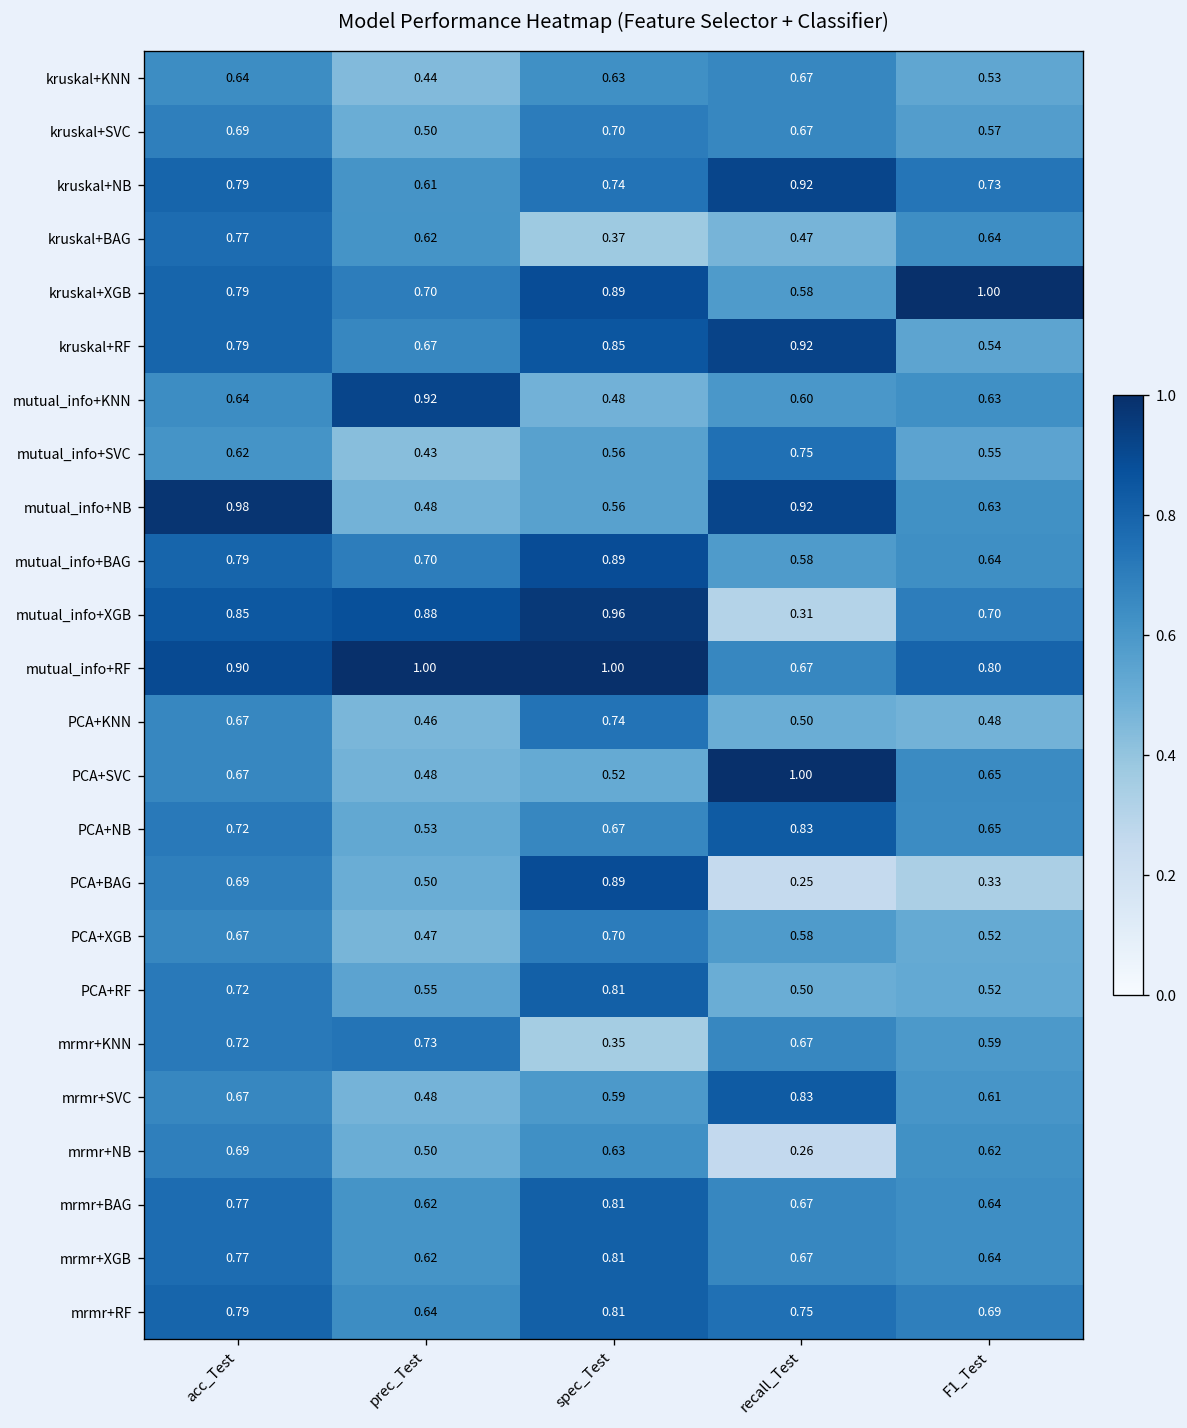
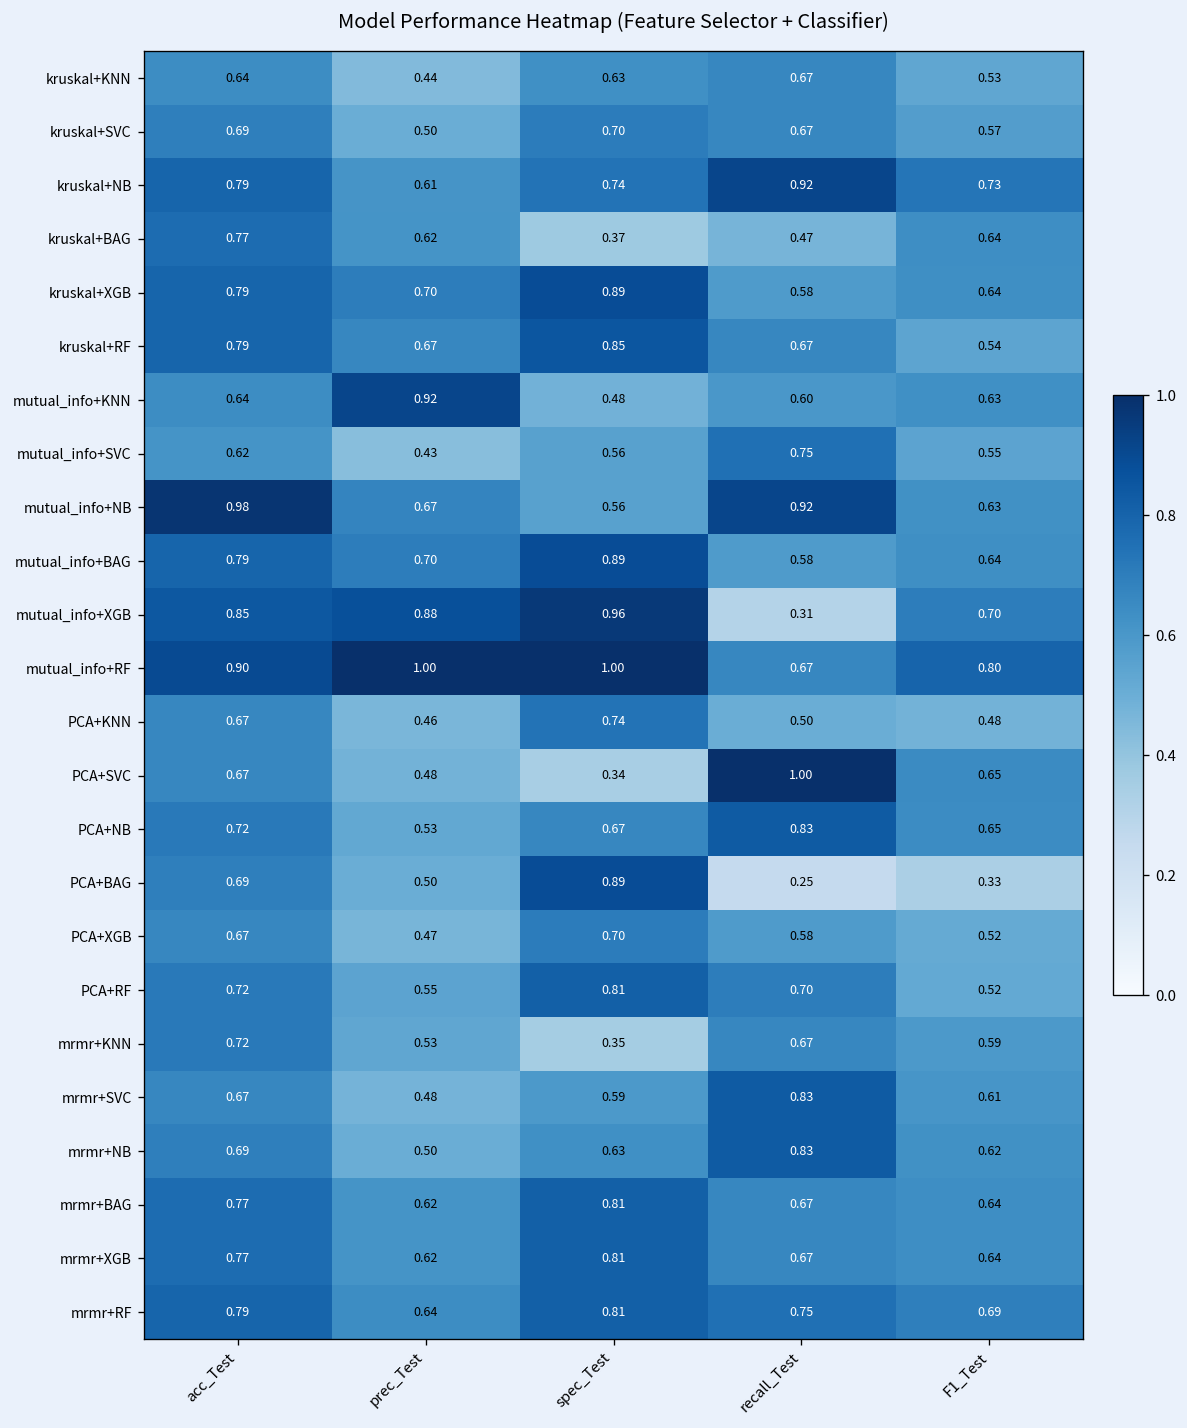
  {
    "kruskal+KNN": {
      "acc_Test": 0.64,
      "prec_Test": 0.44,
      "spec_Test": 0.63,
      "recall_Test": 0.67,
      "F1_Test": 0.53
    },
    "kruskal+SVC": {
      "acc_Test": 0.69,
      "prec_Test": 0.50,
      "spec_Test": 0.70,
      "recall_Test": 0.67,
      "F1_Test": 0.57
    },
    "kruskal+NB": {
      "acc_Test": 0.79,
      "prec_Test": 0.61,
      "spec_Test": 0.74,
      "recall_Test": 0.92,
      "F1_Test": 0.73
    },
    "kruskal+BAG": {
      "acc_Test": 0.77,
      "prec_Test": 0.62,
      "spec_Test": 0.37,
      "recall_Test": 0.47,
      "F1_Test": 0.64
    },
    "kruskal+XGB": {
      "acc_Test": 0.79,
      "prec_Test": 0.70,
      "spec_Test": 0.89,
      "recall_Test": 0.58,
-     "F1_Test": 1.00
+     "F1_Test": 0.64
    },
    "kruskal+RF": {
      "acc_Test": 0.79,
      "prec_Test": 0.67,
      "spec_Test": 0.85,
-     "recall_Test": 0.92,
+     "recall_Test": 0.67,
      "F1_Test": 0.54
    },
    "mutual_info+KNN": {
      "acc_Test": 0.64,
      "prec_Test": 0.92,
      "spec_Test": 0.48,
      "recall_Test": 0.60,
      "F1_Test": 0.63
    },
    "mutual_info+SVC": {
      "acc_Test": 0.62,
      "prec_Test": 0.43,
      "spec_Test": 0.56,
      "recall_Test": 0.75,
      "F1_Test": 0.55
    },
    "mutual_info+NB": {
      "acc_Test": 0.98,
-     "prec_Test": 0.48,
+     "prec_Test": 0.67,
      "spec_Test": 0.56,
      "recall_Test": 0.92,
      "F1_Test": 0.63
    },
    "mutual_info+BAG": {
      "acc_Test": 0.79,
      "prec_Test": 0.70,
      "spec_Test": 0.89,
      "recall_Test": 0.58,
      "F1_Test": 0.64
    },
    "mutual_info+XGB": {
      "acc_Test": 0.85,
      "prec_Test": 0.88,
      "spec_Test": 0.96,
      "recall_Test": 0.31,
      "F1_Test": 0.70
    },
    "mutual_info+RF": {
      "acc_Test": 0.90,
      "prec_Test": 1.00,
      "spec_Test": 1.00,
      "recall_Test": 0.67,
      "F1_Test": 0.80
    },
    "PCA+KNN": {
      "acc_Test": 0.67,
      "prec_Test": 0.46,
      "spec_Test": 0.74,
      "recall_Test": 0.50,
      "F1_Test": 0.48
    },
    "PCA+SVC": {
      "acc_Test": 0.67,
      "prec_Test": 0.48,
-     "spec_Test": 0.52,
+     "spec_Test": 0.34,
      "recall_Test": 1.00,
      "F1_Test": 0.65
    },
    "PCA+NB": {
      "acc_Test": 0.72,
      "prec_Test": 0.53,
      "spec_Test": 0.67,
      "recall_Test": 0.83,
      "F1_Test": 0.65
    },
    "PCA+BAG": {
      "acc_Test": 0.69,
      "prec_Test": 0.50,
      "spec_Test": 0.89,
      "recall_Test": 0.25,
      "F1_Test": 0.33
    },
    "PCA+XGB": {
      "acc_Test": 0.67,
      "prec_Test": 0.47,
      "spec_Test": 0.70,
      "recall_Test": 0.58,
      "F1_Test": 0.52
    },
    "PCA+RF": {
      "acc_Test": 0.72,
      "prec_Test": 0.55,
      "spec_Test": 0.81,
-     "recall_Test": 0.50,
+     "recall_Test": 0.70,
      "F1_Test": 0.52
    },
    "mrmr+KNN": {
      "acc_Test": 0.72,
-     "prec_Test": 0.73,
+     "prec_Test": 0.53,
      "spec_Test": 0.35,
      "recall_Test": 0.67,
      "F1_Test": 0.59
    },
    "mrmr+SVC": {
      "acc_Test": 0.67,
      "prec_Test": 0.48,
      "spec_Test": 0.59,
      "recall_Test": 0.83,
      "F1_Test": 0.61
    },
    "mrmr+NB": {
      "acc_Test": 0.69,
      "prec_Test": 0.50,
      "spec_Test": 0.63,
-     "recall_Test": 0.26,
+     "recall_Test": 0.83,
      "F1_Test": 0.62
    },
    "mrmr+BAG": {
      "acc_Test": 0.77,
      "prec_Test": 0.62,
      "spec_Test": 0.81,
      "recall_Test": 0.67,
      "F1_Test": 0.64
    },
    "mrmr+XGB": {
      "acc_Test": 0.77,
      "prec_Test": 0.62,
      "spec_Test": 0.81,
      "recall_Test": 0.67,
      "F1_Test": 0.64
    },
    "mrmr+RF": {
      "acc_Test": 0.79,
      "prec_Test": 0.64,
      "spec_Test": 0.81,
      "recall_Test": 0.75,
      "F1_Test": 0.69
    }
  }
